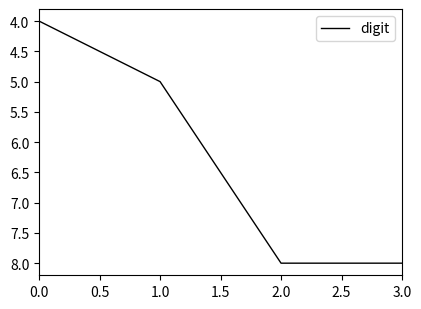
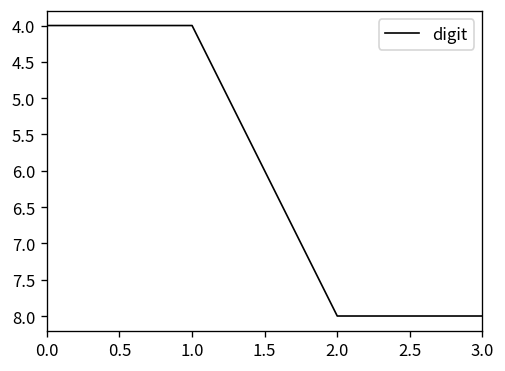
  {
    "0.0": 4,
-   "1.0": 5,
+   "1.0": 4,
    "2.0": 8,
    "3.0": 8
  }
